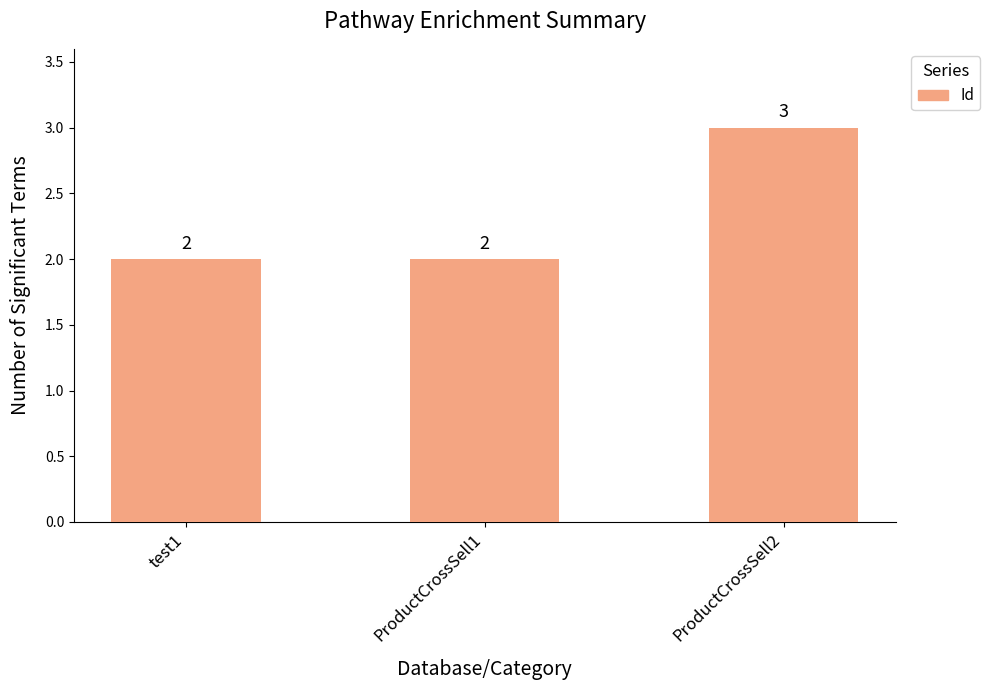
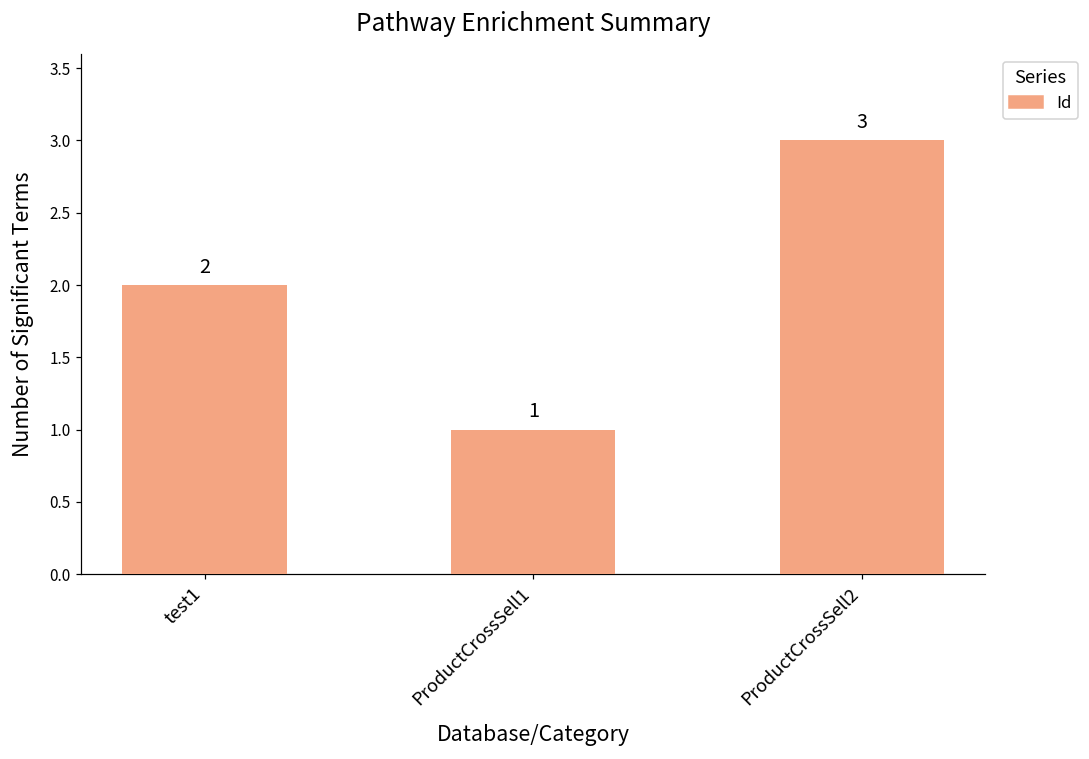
  {
    "test1": 2,
-   "ProductCrossSell1": 2,
+   "ProductCrossSell1": 1,
    "ProductCrossSell2": 3
  }
